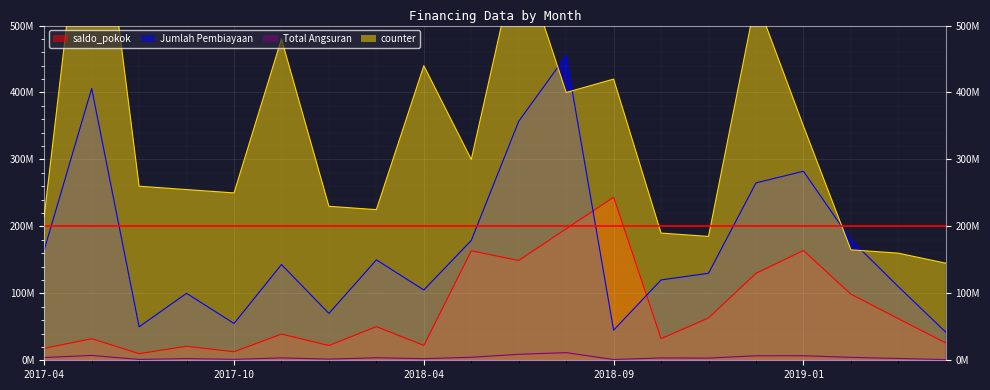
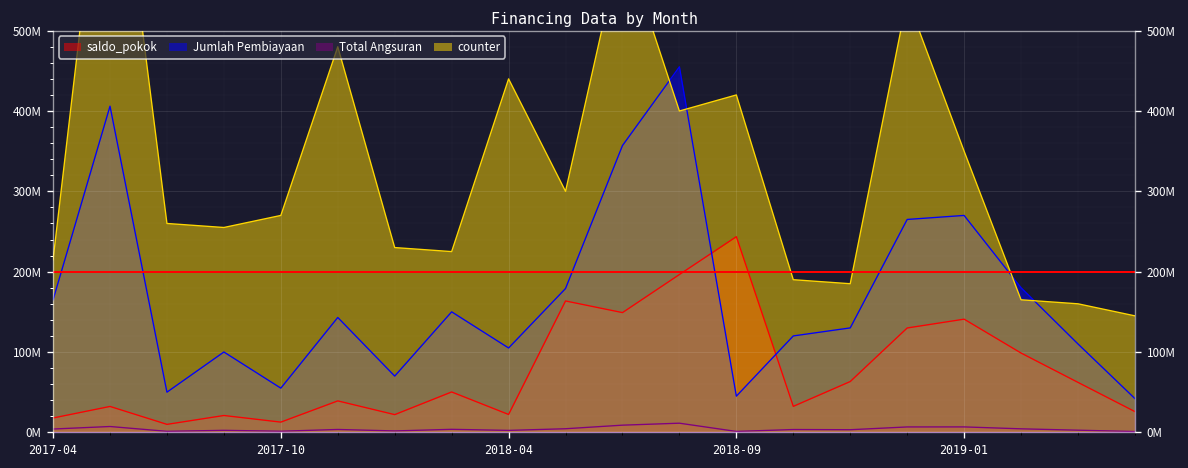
  {
    "saldo_pokok": {
      "2017-04": 20000000,
      "2017-10": 10000000,
      "2018-04": 20000000,
      "2018-09": 240000000,
-     "2019-01": 160000000
+     "2019-01": 140000000
    },
    "Jumlah Pembiayaan": {
      "2017-04": 170000000,
      "2017-10": 60000000,
      "2018-04": 110000000,
      "2018-09": 50000000,
-     "2019-01": 280000000
+     "2019-01": 270000000
    },
    "Total Angsuran": {
      "2017-04": 0,
      "2017-10": 0,
      "2018-04": 0,
      "2018-09": 0,
      "2019-01": 10000000
    },
    "counter": {
      "2017-04": 220000000,
-     "2017-10": 250000000,
+     "2017-10": 270000000,
      "2018-04": 440000000,
      "2018-09": 420000000,
      "2019-01": 350000000
    }
  }
